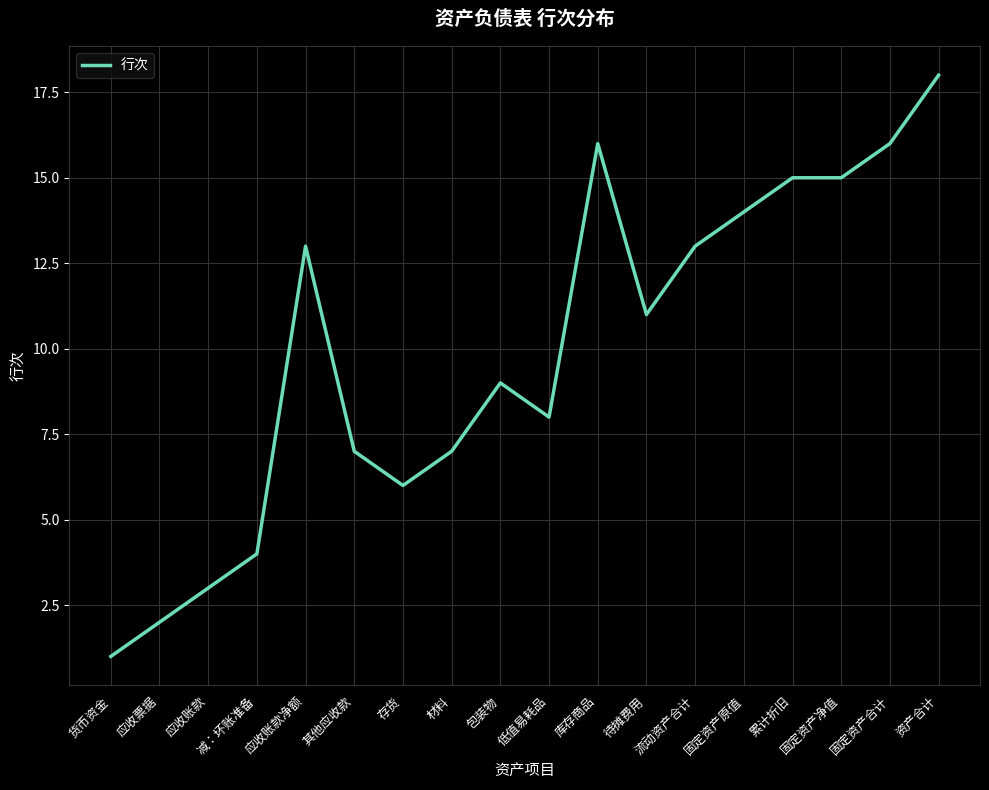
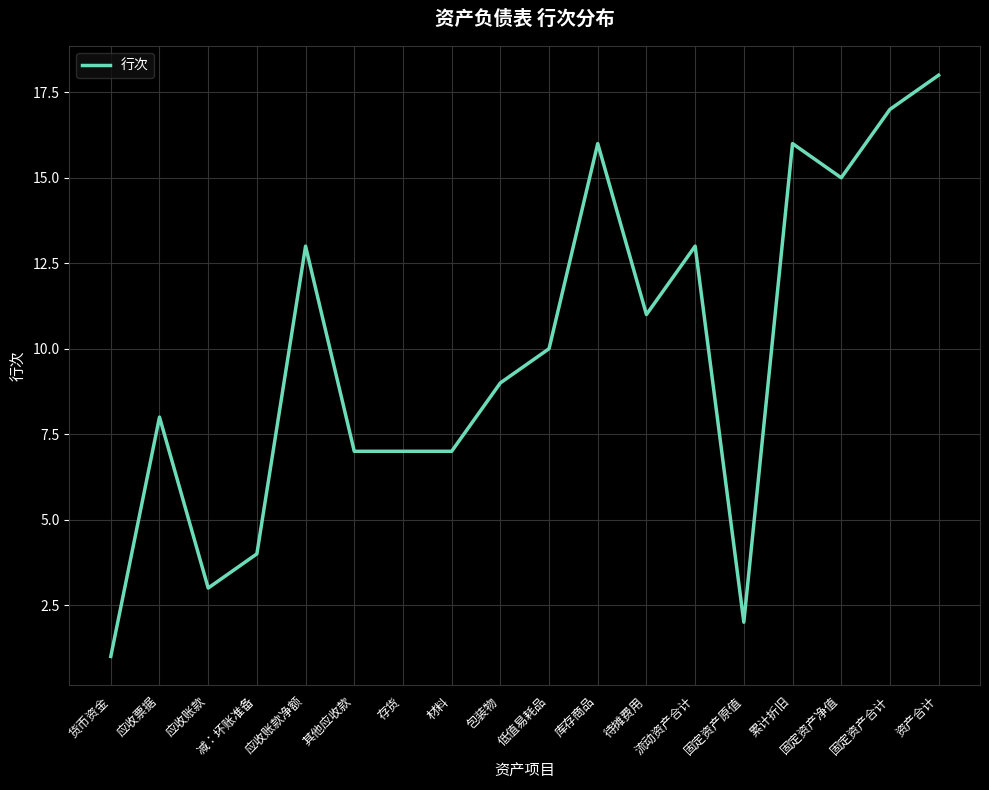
  {
    "货币资金": 1,
-   "应收票据": 2,
+   "应收票据": 8,
    "应收账款": 3,
    "减：坏账准备": 4,
    "应收账款净额": 13,
    "其他应收款": 7,
-   "存货": 6,
+   "存货": 7,
    "材料": 7,
    "包装物": 9,
-   "低值易耗品": 8,
+   "低值易耗品": 10,
    "库存商品": 16,
    "待摊费用": 11,
    "流动资产合计": 13,
-   "固定资产原值": 14,
-   "累计折旧": 15,
+   "固定资产原值": 2,
+   "累计折旧": 16,
    "固定资产净值": 15,
-   "固定资产合计": 16,
+   "固定资产合计": 17,
    "资产合计": 18
  }
